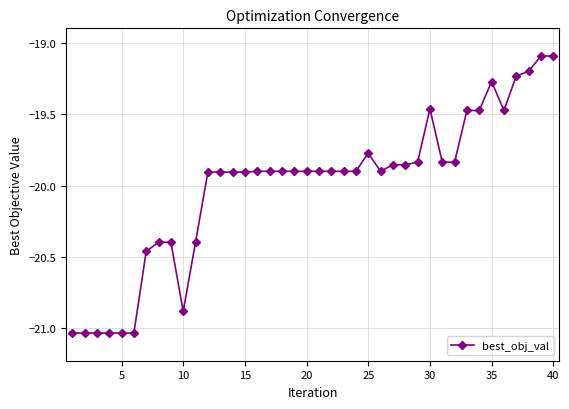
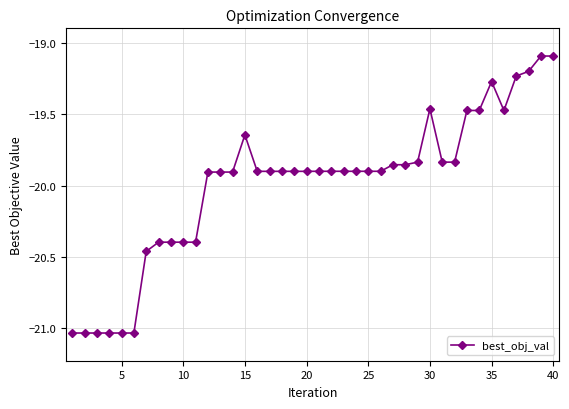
  {
    "5": -21.04,
-   "10": -20.88,
-   "15": -19.90,
+   "10": -20.40,
+   "15": -19.64,
    "20": -19.90,
-   "25": -19.77,
+   "25": -19.90,
    "30": -19.46,
    "35": -19.27,
    "40": -19.09
  }
